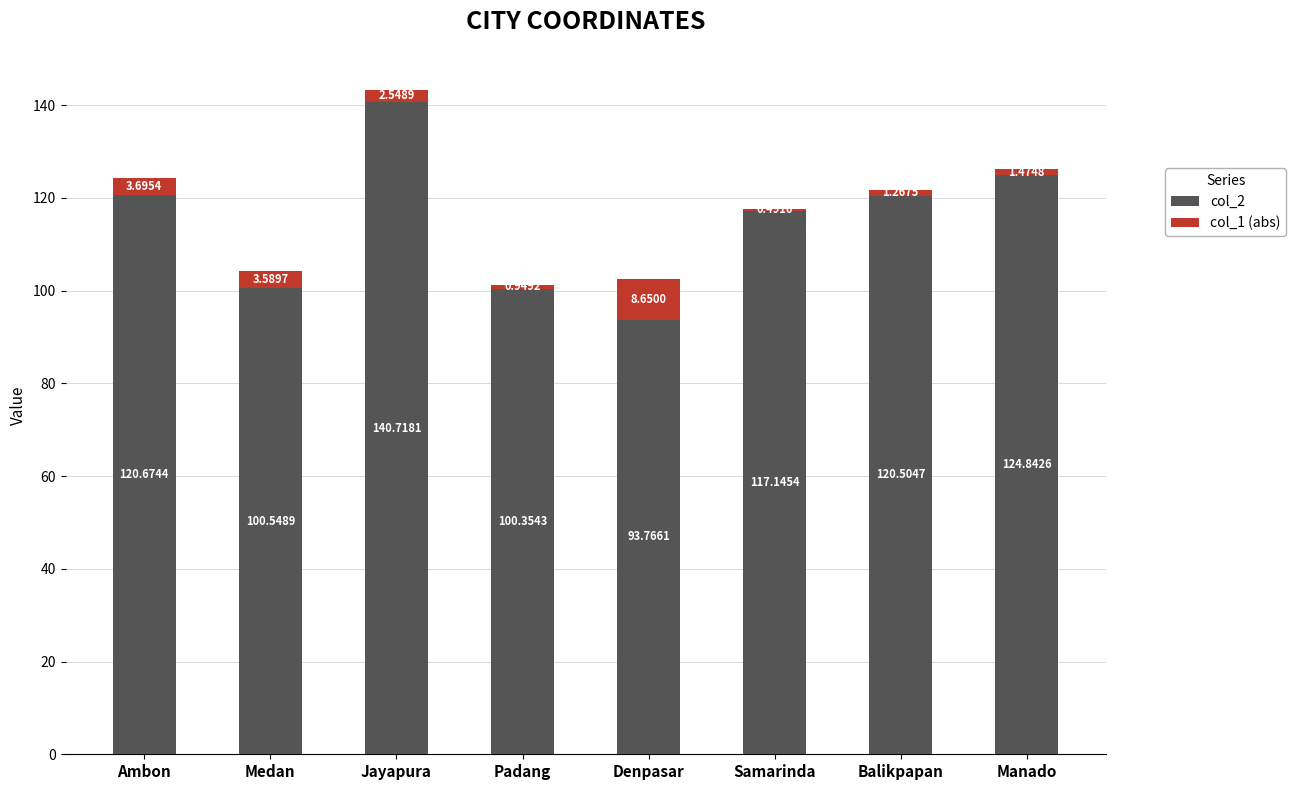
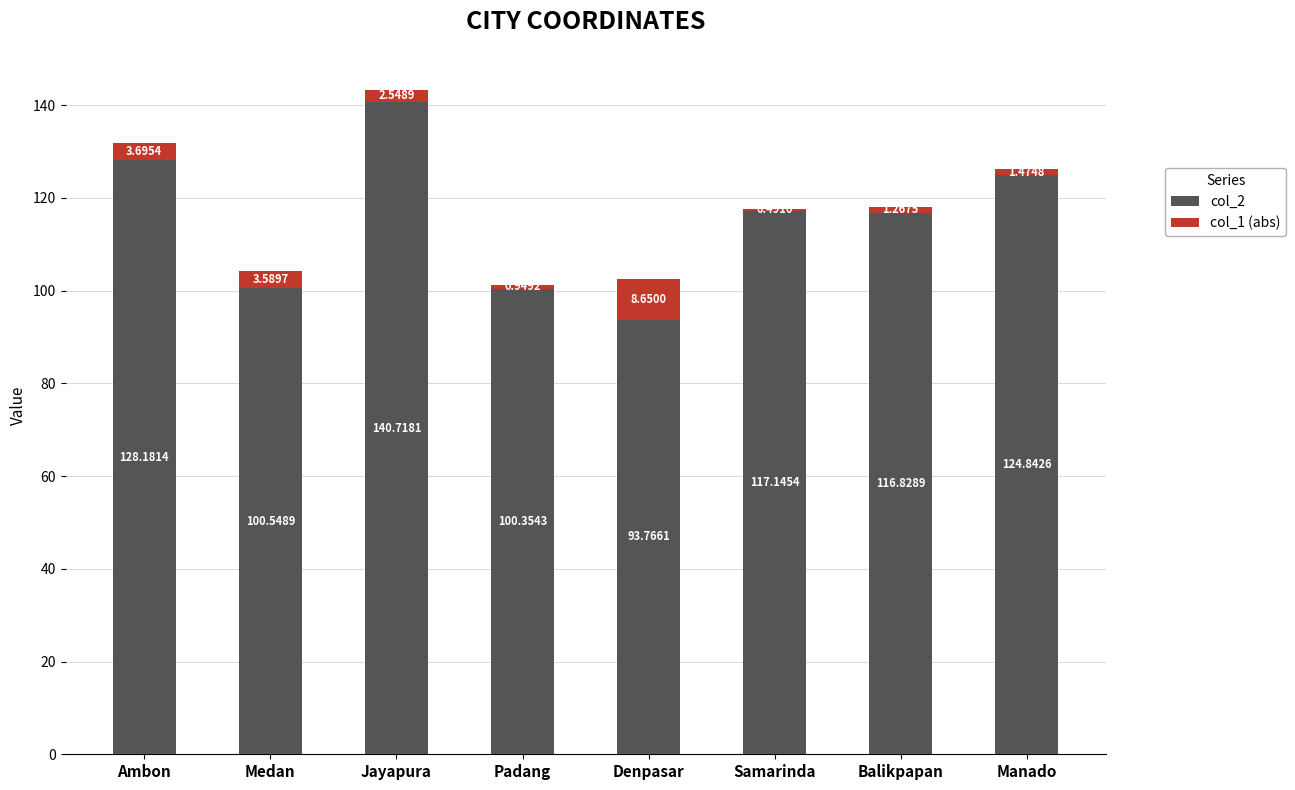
  {
    "col_2": {
-     "Ambon": 120.6744,
+     "Ambon": 128.1814,
      "Medan": 100.5489,
      "Jayapura": 140.7181,
      "Padang": 100.3543,
      "Denpasar": 93.7661,
      "Samarinda": 117.1454,
-     "Balikpapan": 120.5047,
+     "Balikpapan": 116.8289,
      "Manado": 124.8426
    },
    "col_1 (abs)": {
      "Ambon": 3.6954,
      "Medan": 3.5897,
      "Jayapura": 2.5489,
      "Padang": 0.9492,
      "Denpasar": 8.6500,
      "Samarinda": 0.4916,
      "Balikpapan": 1.2675,
      "Manado": 1.4748
    }
  }
